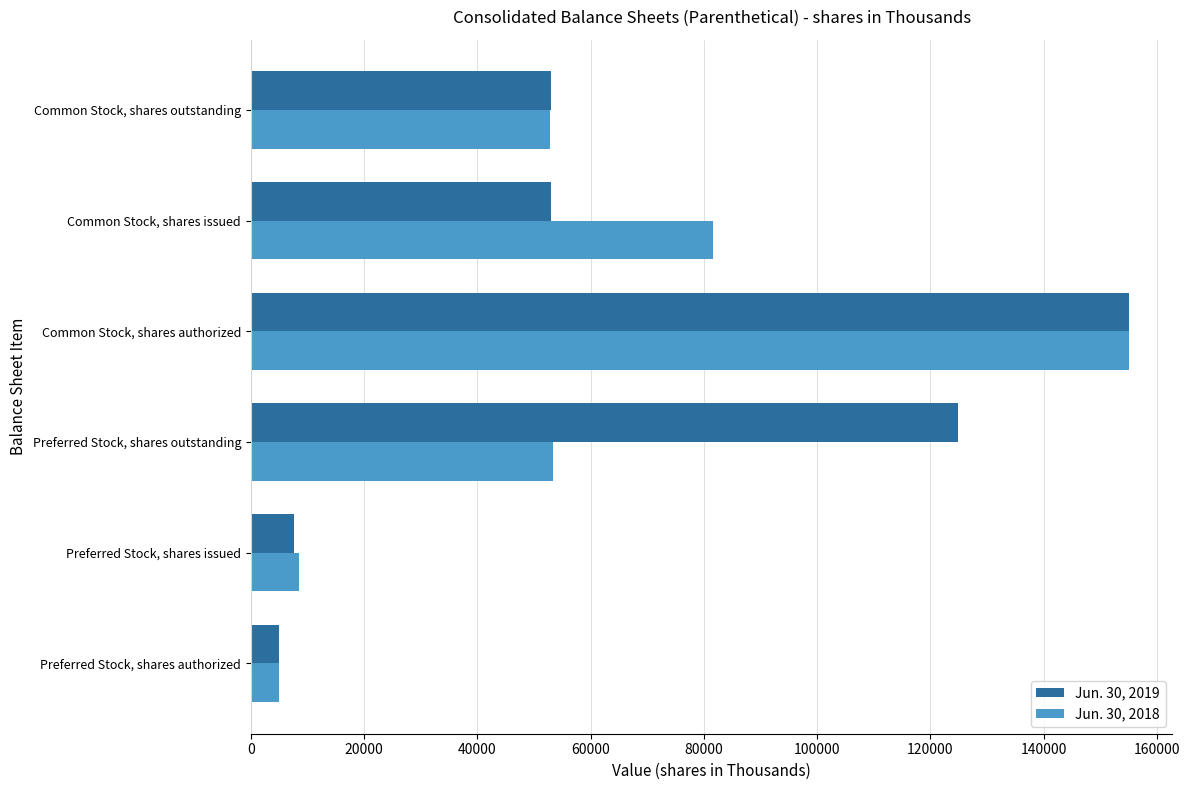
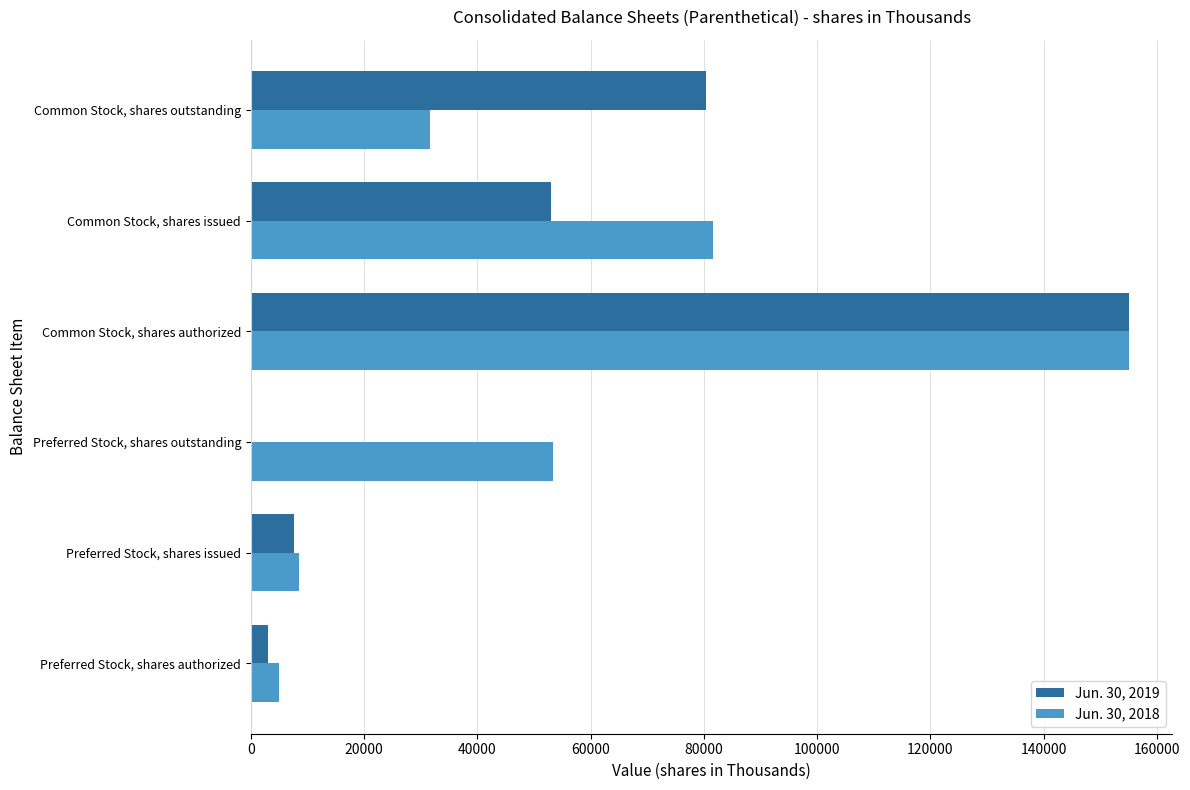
  {
    "Jun. 30, 2019": {
-     "Common Stock, shares outstanding": 53000,
+     "Common Stock, shares outstanding": 80000,
      "Common Stock, shares issued": 53000,
      "Common Stock, shares authorized": 155000,
-     "Preferred Stock, shares outstanding": 125000,
+     "Preferred Stock, shares outstanding": 0,
      "Preferred Stock, shares issued": 8000,
-     "Preferred Stock, shares authorized": 5000
+     "Preferred Stock, shares authorized": 3000
    },
    "Jun. 30, 2018": {
-     "Common Stock, shares outstanding": 53000,
+     "Common Stock, shares outstanding": 32000,
      "Common Stock, shares issued": 82000,
      "Common Stock, shares authorized": 155000,
      "Preferred Stock, shares outstanding": 53000,
      "Preferred Stock, shares issued": 8000,
      "Preferred Stock, shares authorized": 5000
    }
  }
